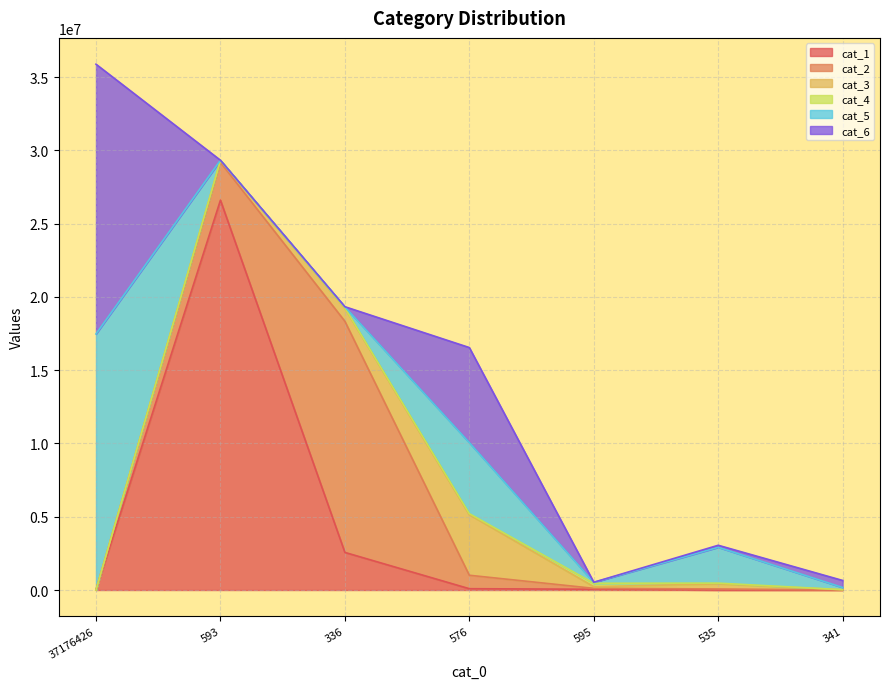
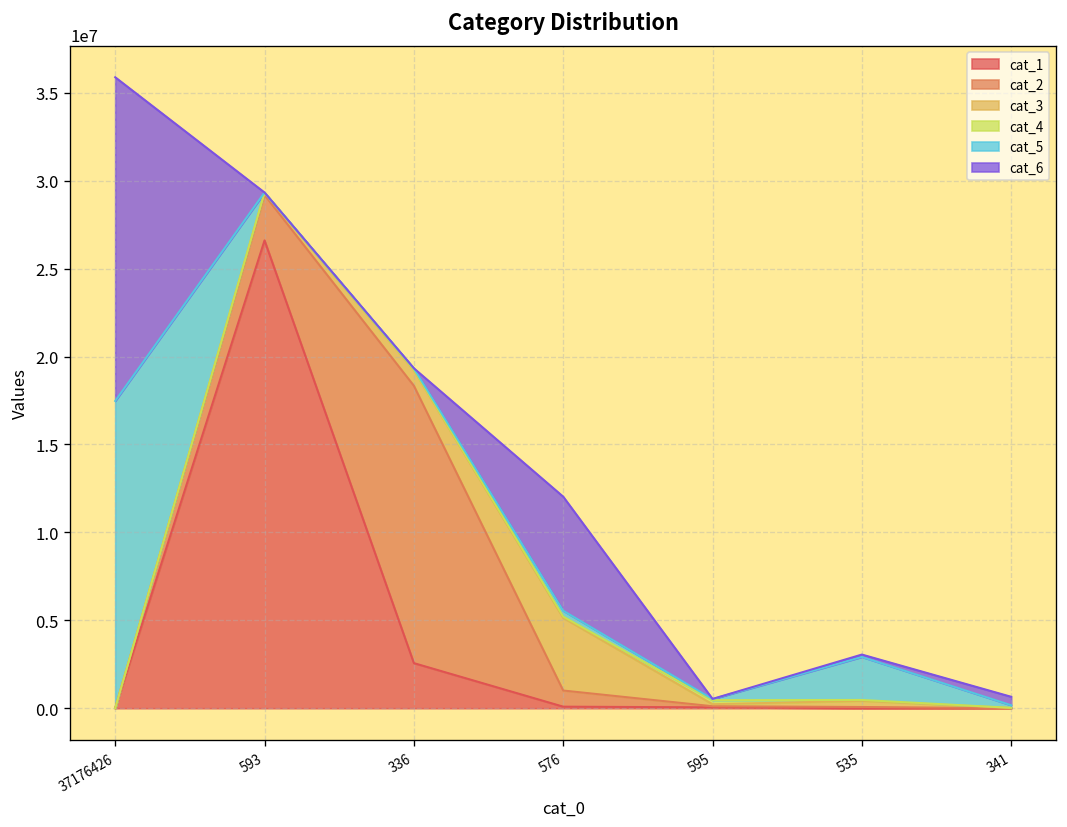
  {
    "cat_5": {
      "37176426": 17500000,
-     "576": 4800000
+     "576": 300000
    },
    "cat_6": {
      "37176426": 18400000,
      "576": 6500000,
      "341": 500000
    }
  }
